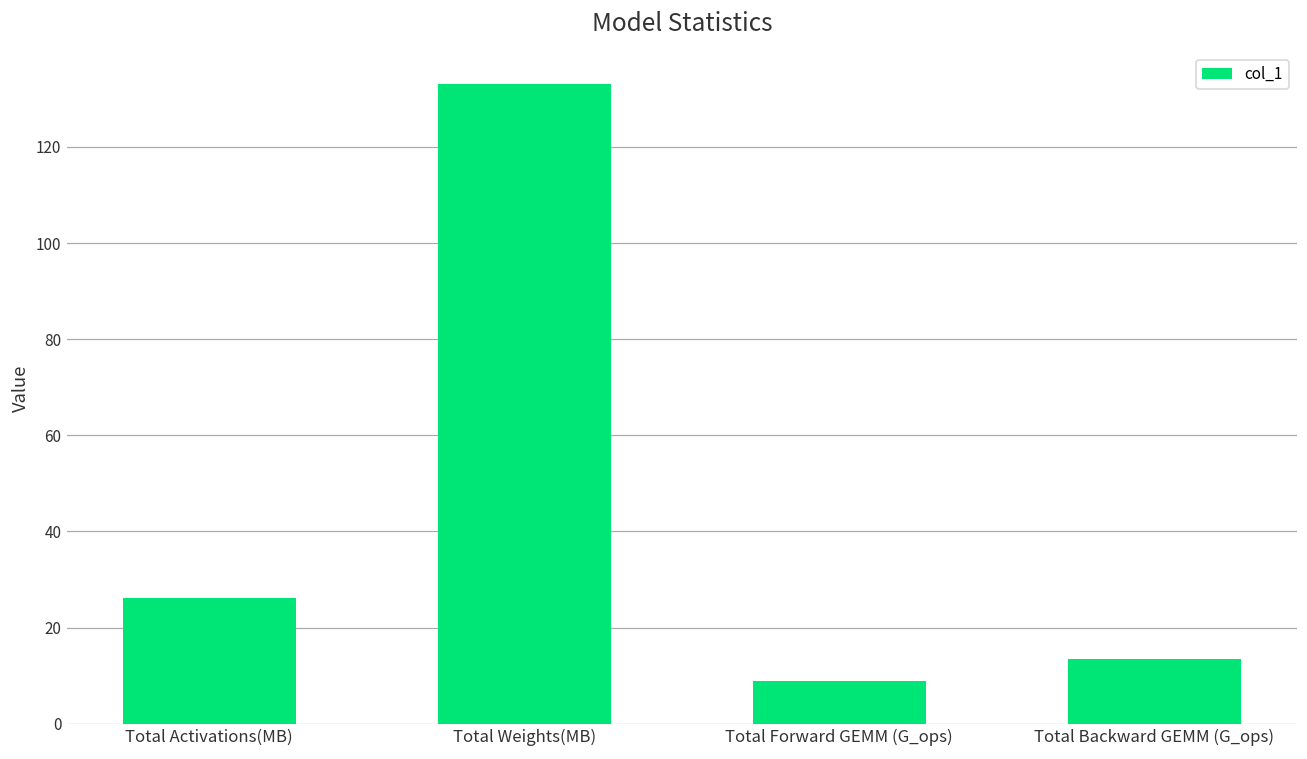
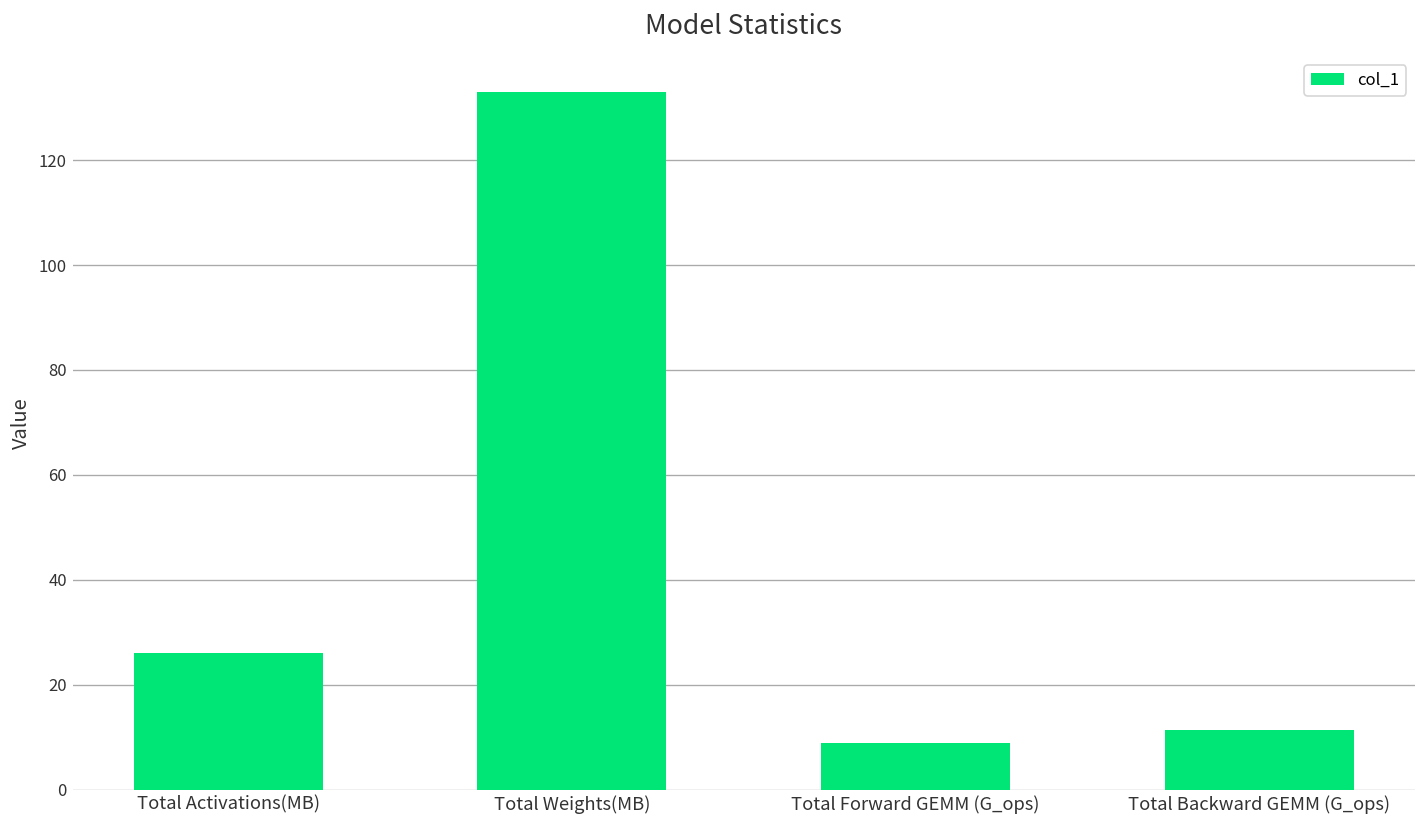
  {
    "Total Activations(MB)": 26,
    "Total Weights(MB)": 133,
    "Total Forward GEMM (G_ops)": 9,
-   "Total Backward GEMM (G_ops)": 13
+   "Total Backward GEMM (G_ops)": 11
  }
